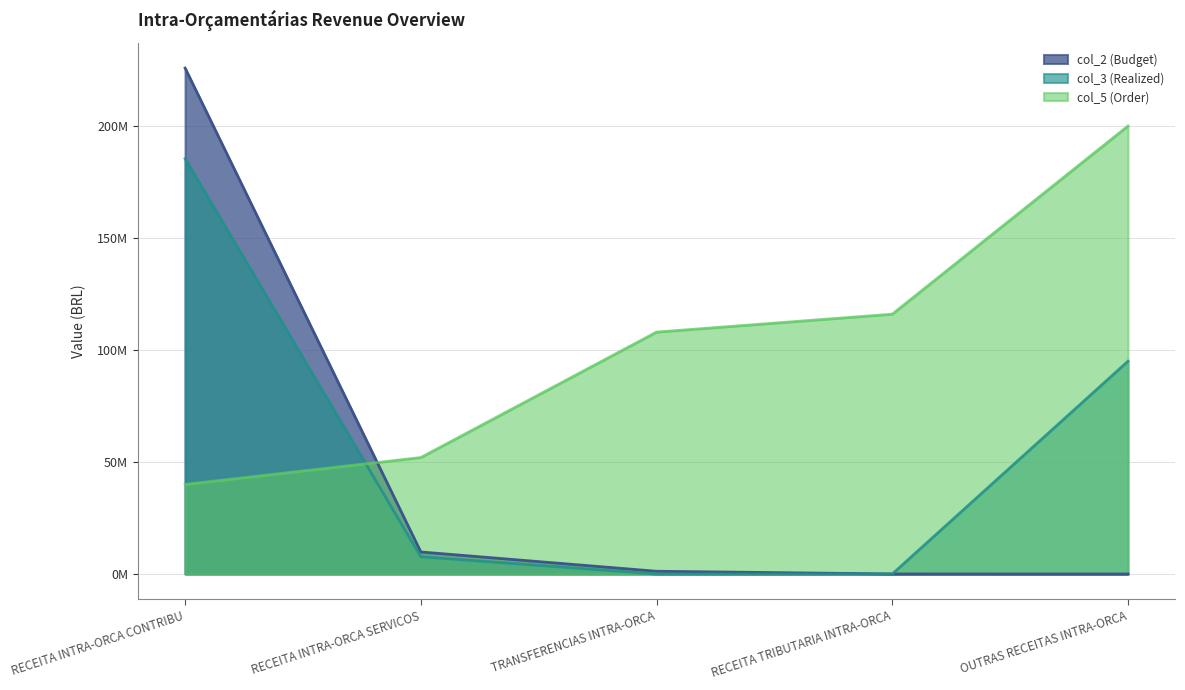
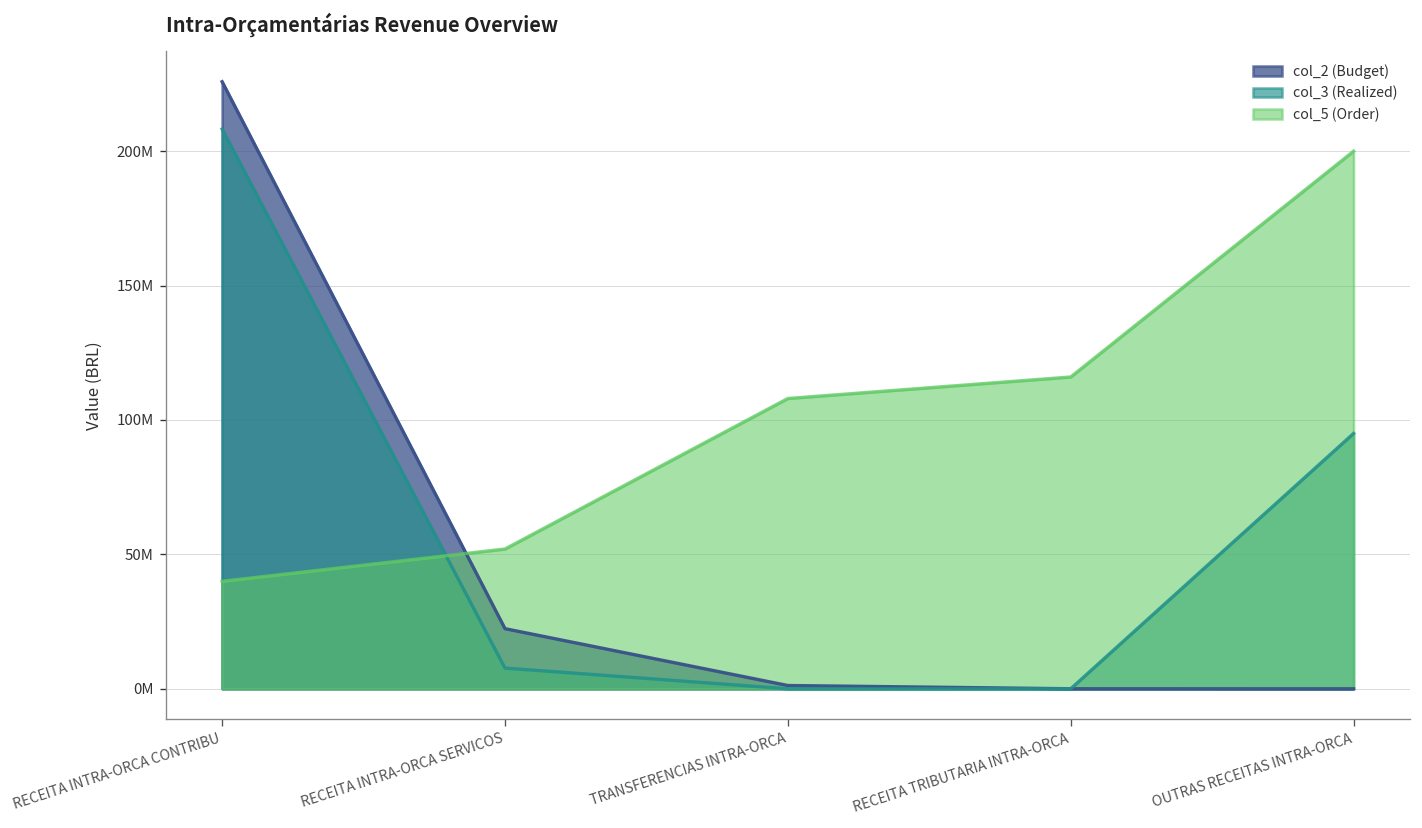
  {
    "col_2 (Budget)": {
      "RECEITA INTRA-ORCA CONTRIBU": 226000000,
-     "RECEITA INTRA-ORCA SERVICOS": 10000000,
+     "RECEITA INTRA-ORCA SERVICOS": 22000000,
      "TRANSFERENCIAS INTRA-ORCA": 1000000,
      "OUTRAS RECEITAS INTRA-ORCA": 0
    },
    "col_3 (Realized)": {
-     "RECEITA INTRA-ORCA CONTRIBU": 185000000,
+     "RECEITA INTRA-ORCA CONTRIBU": 208000000,
      "RECEITA INTRA-ORCA SERVICOS": 8000000,
      "TRANSFERENCIAS INTRA-ORCA": 0,
      "OUTRAS RECEITAS INTRA-ORCA": 95000000
    },
    "col_5 (Order)": {
      "RECEITA INTRA-ORCA CONTRIBU": 40000000,
      "RECEITA INTRA-ORCA SERVICOS": 52000000,
      "TRANSFERENCIAS INTRA-ORCA": 108000000,
      "RECEITA TRIBUTARIA INTRA-ORCA": 116000000,
      "OUTRAS RECEITAS INTRA-ORCA": 200000000
    }
  }
